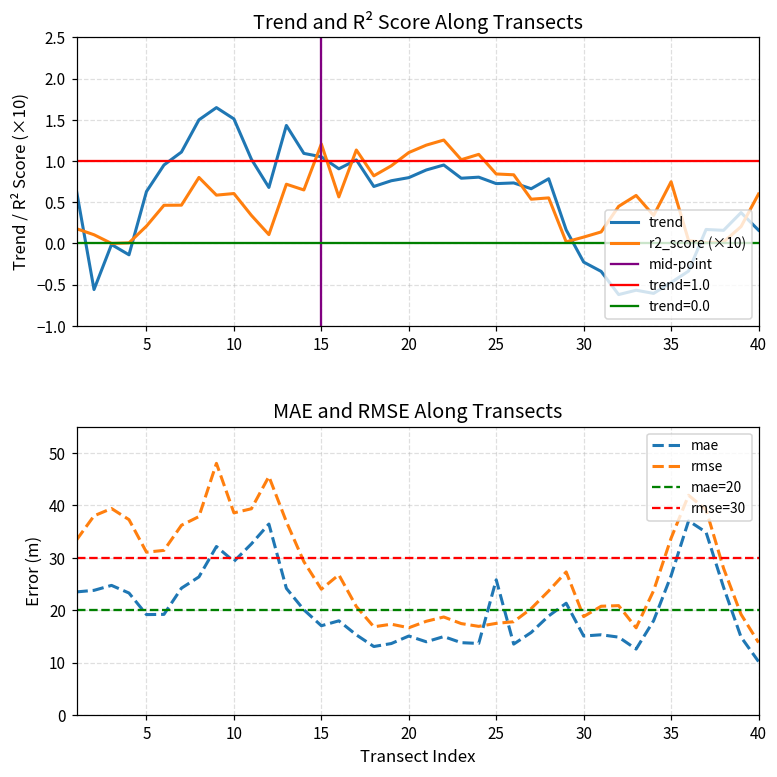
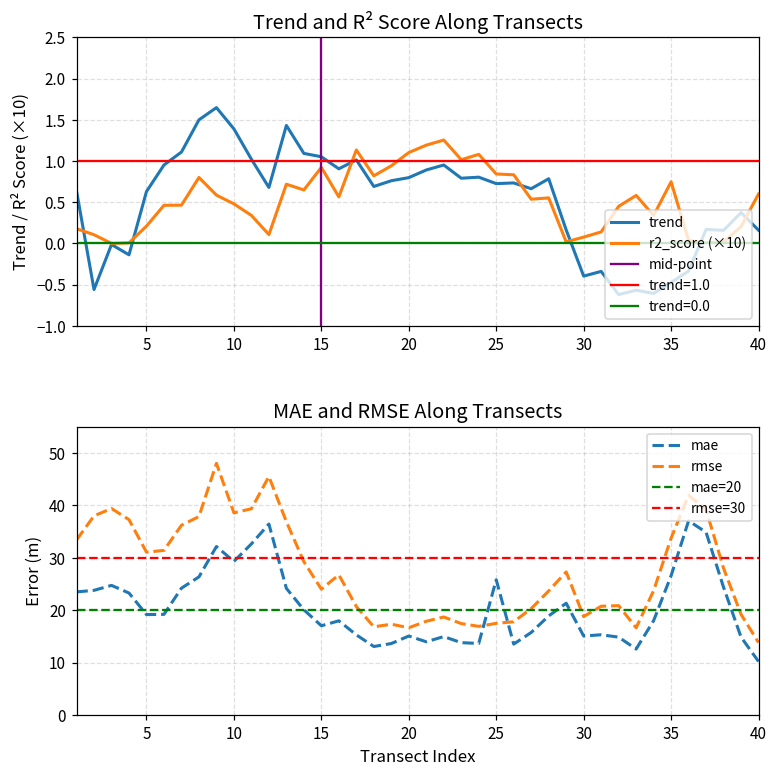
  {
    "Trend and R² Score Along Transects": {
      "trend": {
        "5": 0.6,
-       "10": 1.5,
+       "10": 1.4,
        "15": 1.1,
        "20": 0.8,
        "25": 0.7,
-       "30": -0.2,
+       "30": -0.4,
        "40": 0.2
      },
      "r2_score (×10)": {
        "5": 0.2,
-       "10": 0.6,
-       "15": 1.2,
+       "10": 0.5,
+       "15": 0.9,
        "20": 1.1,
        "25": 0.8,
        "30": 0.1,
        "35": 0.7,
        "40": 0.6
      }
    },
    "MAE and RMSE Along Transects": {
      "mae": {
        "5": 19,
        "10": 29,
        "15": 17,
        "20": 15,
        "25": 26,
        "30": 15,
        "35": 27,
        "40": 10
      },
      "rmse": {
        "5": 31,
        "10": 39,
        "15": 24,
        "20": 17,
        "25": 17,
        "30": 19,
        "35": 34,
        "40": 14
      }
    }
  }
